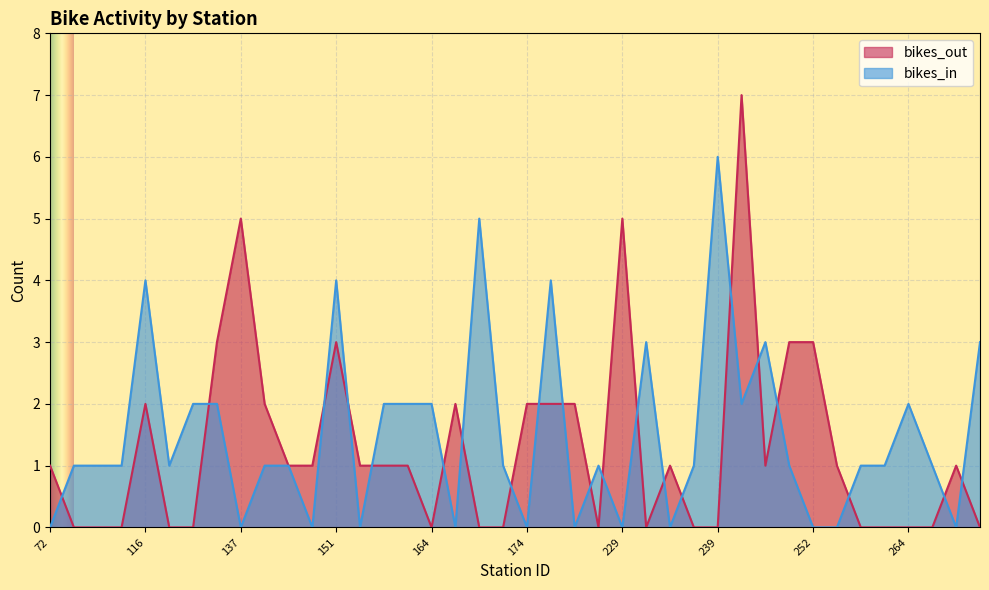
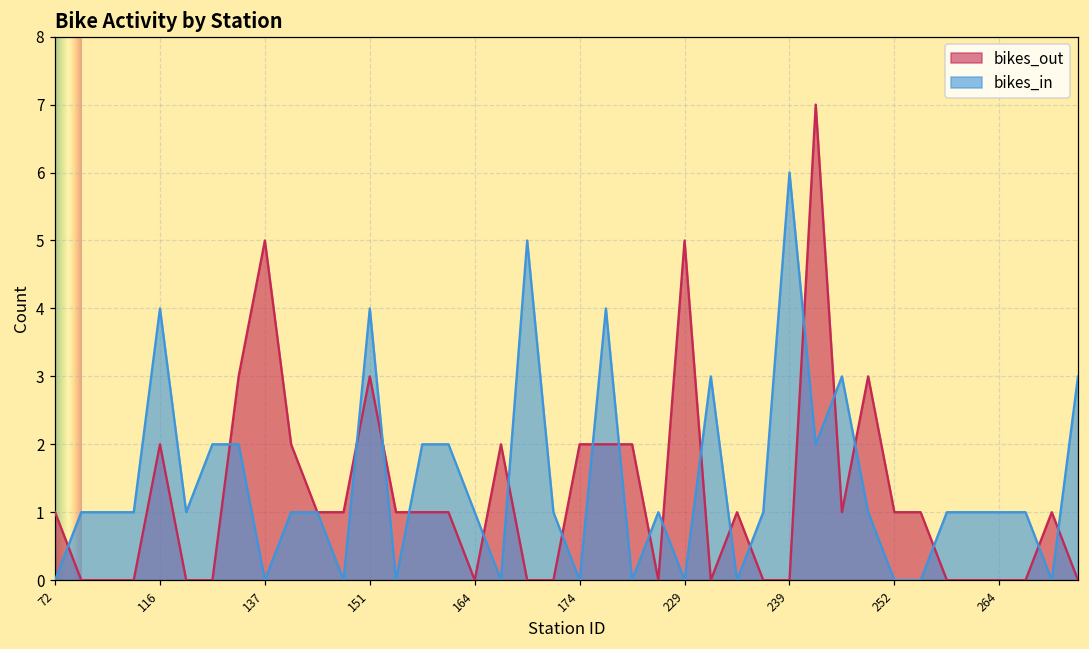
  {
    "bikes_out": {
      "72": 1,
      "116": 2,
      "137": 5,
      "151": 3,
      "164": 0,
      "174": 2,
      "229": 5,
      "239": 0,
-     "252": 3,
+     "252": 1,
      "264": 0
    },
    "bikes_in": {
      "72": 0,
      "116": 4,
      "137": 0,
      "151": 4,
-     "164": 2,
+     "164": 1,
      "174": 0,
      "229": 0,
      "239": 6,
      "252": 0,
-     "264": 2
+     "264": 1
    }
  }
